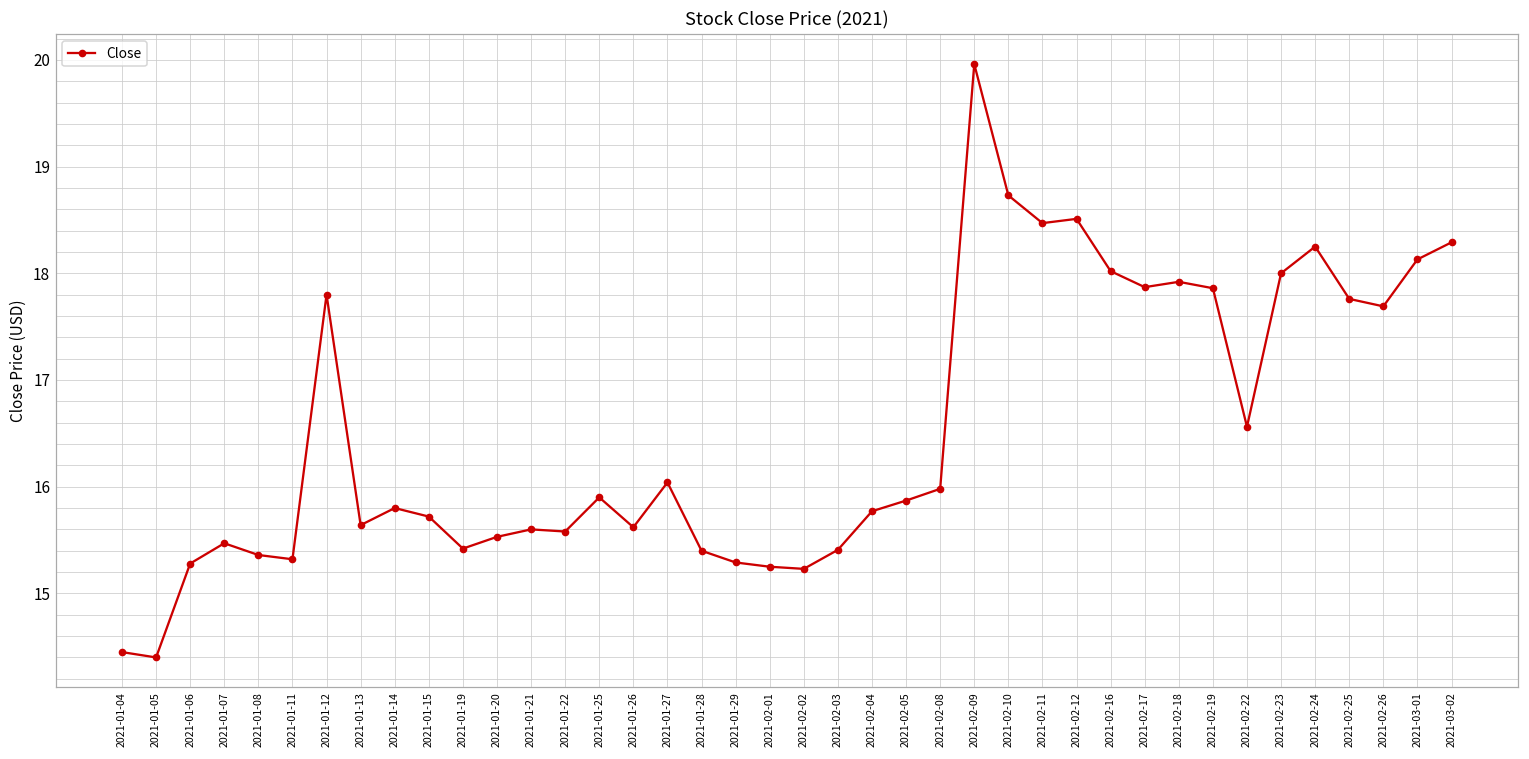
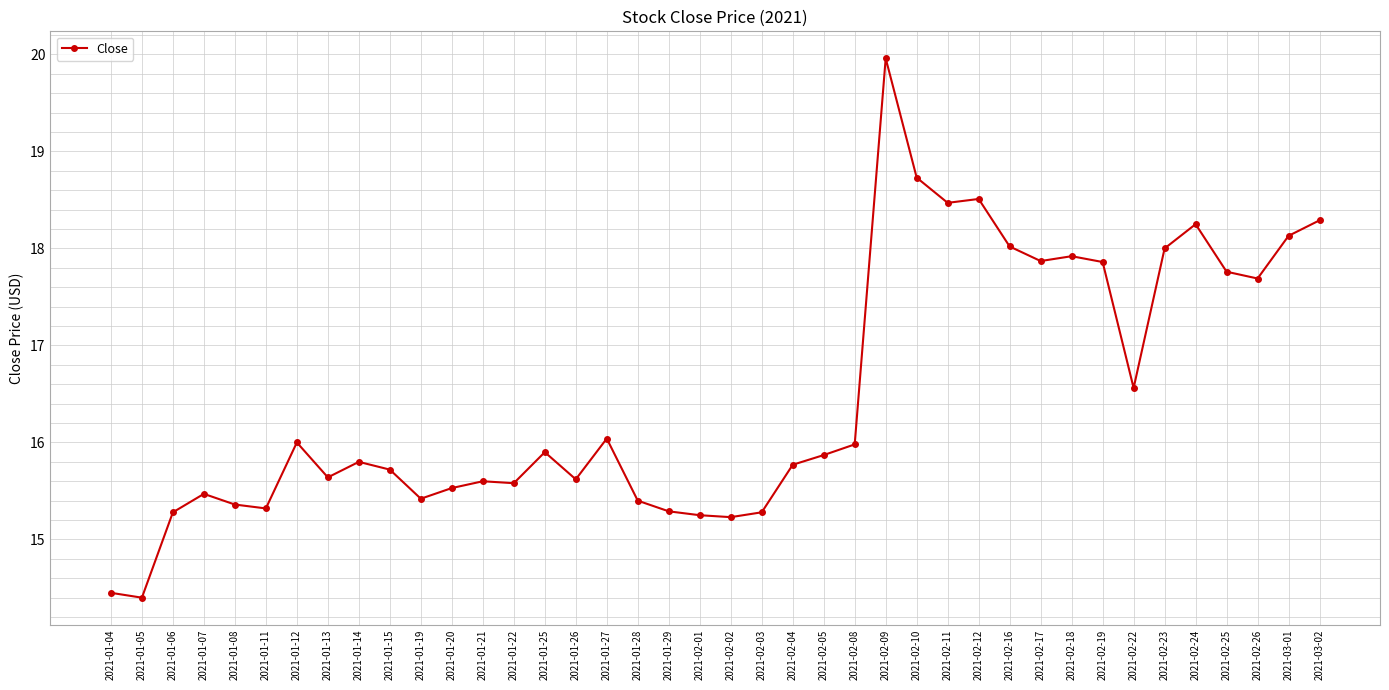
  {
    "2021-01-04": 14.4,
    "2021-01-05": 14.4,
    "2021-01-06": 15.3,
    "2021-01-07": 15.5,
    "2021-01-08": 15.4,
    "2021-01-11": 15.3,
-   "2021-01-12": 17.8,
+   "2021-01-12": 16.0,
    "2021-01-13": 15.6,
    "2021-01-14": 15.8,
    "2021-01-15": 15.7,
    "2021-01-19": 15.4,
    "2021-01-20": 15.5,
    "2021-01-21": 15.6,
    "2021-01-22": 15.6,
    "2021-01-25": 15.9,
    "2021-01-26": 15.6,
    "2021-01-27": 16.0,
    "2021-01-28": 15.4,
    "2021-01-29": 15.3,
    "2021-02-01": 15.3,
    "2021-02-02": 15.2,
-   "2021-02-03": 15.4,
+   "2021-02-03": 15.3,
    "2021-02-04": 15.8,
    "2021-02-05": 15.9,
    "2021-02-08": 16.0,
    "2021-02-09": 20.0,
    "2021-02-10": 18.7,
    "2021-02-11": 18.5,
    "2021-02-12": 18.5,
    "2021-02-16": 18.0,
    "2021-02-17": 17.9,
    "2021-02-18": 17.9,
    "2021-02-19": 17.9,
    "2021-02-22": 16.6,
    "2021-02-23": 18.0,
    "2021-02-24": 18.3,
    "2021-02-25": 17.8,
    "2021-02-26": 17.7,
    "2021-03-01": 18.1,
    "2021-03-02": 18.3
  }
